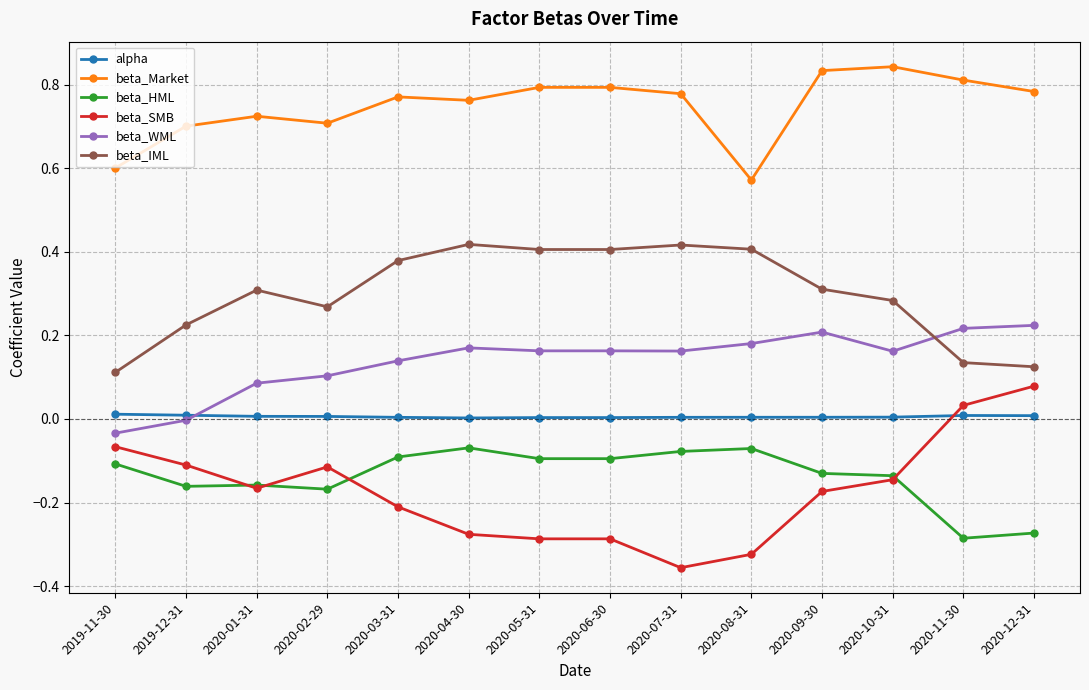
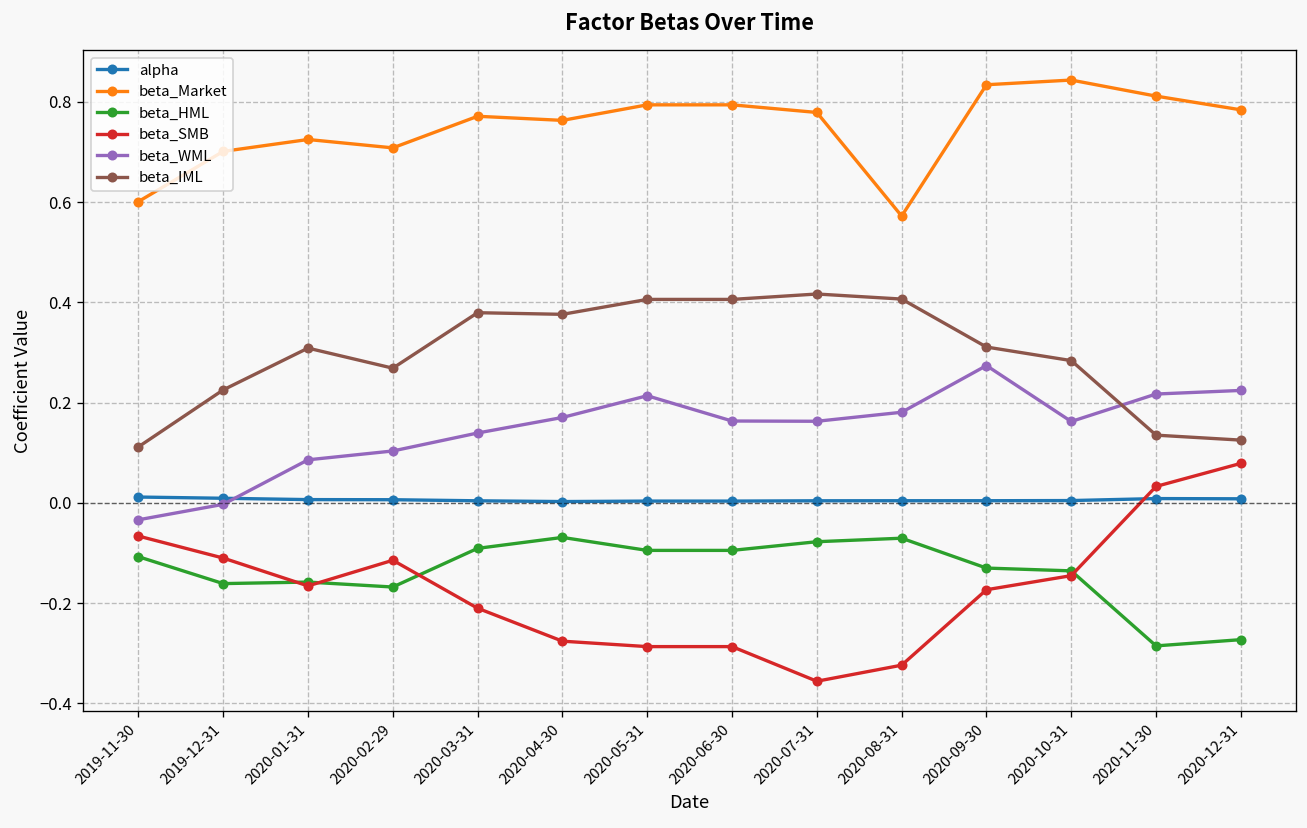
  {
    "alpha": {
      "2019-11-30": 0.01,
      "2019-12-31": 0.01,
      "2020-01-31": 0.01,
      "2020-02-29": 0.01,
      "2020-03-31": 0.00,
      "2020-04-30": 0.00,
      "2020-05-31": 0.00,
      "2020-06-30": 0.00,
      "2020-07-31": 0.00,
      "2020-08-31": 0.00,
      "2020-09-30": 0.00,
      "2020-10-31": 0.00,
      "2020-11-30": 0.01,
      "2020-12-31": 0.01
    },
    "beta_Market": {
      "2019-11-30": 0.60,
      "2020-01-31": 0.72,
      "2020-02-29": 0.71,
      "2020-03-31": 0.77,
      "2020-04-30": 0.76,
      "2020-05-31": 0.79,
      "2020-06-30": 0.79,
      "2020-07-31": 0.78,
      "2020-08-31": 0.57,
      "2020-09-30": 0.83,
      "2020-10-31": 0.84,
      "2020-11-30": 0.81,
      "2020-12-31": 0.78
    },
    "beta_HML": {
      "2019-11-30": -0.11,
      "2019-12-31": -0.16,
      "2020-01-31": -0.16,
      "2020-02-29": -0.17,
      "2020-03-31": -0.09,
      "2020-04-30": -0.07,
      "2020-05-31": -0.10,
      "2020-06-30": -0.10,
      "2020-07-31": -0.08,
      "2020-08-31": -0.07,
      "2020-09-30": -0.13,
      "2020-10-31": -0.14,
      "2020-11-30": -0.29,
      "2020-12-31": -0.27
    },
    "beta_SMB": {
      "2019-11-30": -0.07,
      "2019-12-31": -0.11,
      "2020-01-31": -0.17,
      "2020-02-29": -0.11,
      "2020-03-31": -0.21,
      "2020-04-30": -0.28,
      "2020-05-31": -0.29,
      "2020-06-30": -0.29,
      "2020-07-31": -0.36,
      "2020-08-31": -0.32,
      "2020-09-30": -0.17,
      "2020-10-31": -0.15,
      "2020-11-30": 0.03,
      "2020-12-31": 0.08
    },
    "beta_WML": {
      "2019-11-30": -0.03,
      "2019-12-31": 0.00,
      "2020-01-31": 0.09,
      "2020-02-29": 0.10,
      "2020-03-31": 0.14,
      "2020-04-30": 0.17,
-     "2020-05-31": 0.16,
+     "2020-05-31": 0.21,
      "2020-06-30": 0.16,
      "2020-07-31": 0.16,
      "2020-08-31": 0.18,
-     "2020-09-30": 0.21,
+     "2020-09-30": 0.27,
      "2020-10-31": 0.16,
      "2020-11-30": 0.22,
      "2020-12-31": 0.22
    },
    "beta_IML": {
      "2019-11-30": 0.11,
      "2019-12-31": 0.23,
      "2020-01-31": 0.31,
      "2020-02-29": 0.27,
      "2020-03-31": 0.38,
-     "2020-04-30": 0.42,
+     "2020-04-30": 0.38,
      "2020-05-31": 0.41,
      "2020-06-30": 0.41,
      "2020-07-31": 0.42,
      "2020-08-31": 0.41,
      "2020-09-30": 0.31,
      "2020-10-31": 0.28,
      "2020-11-30": 0.13,
      "2020-12-31": 0.13
    }
  }
